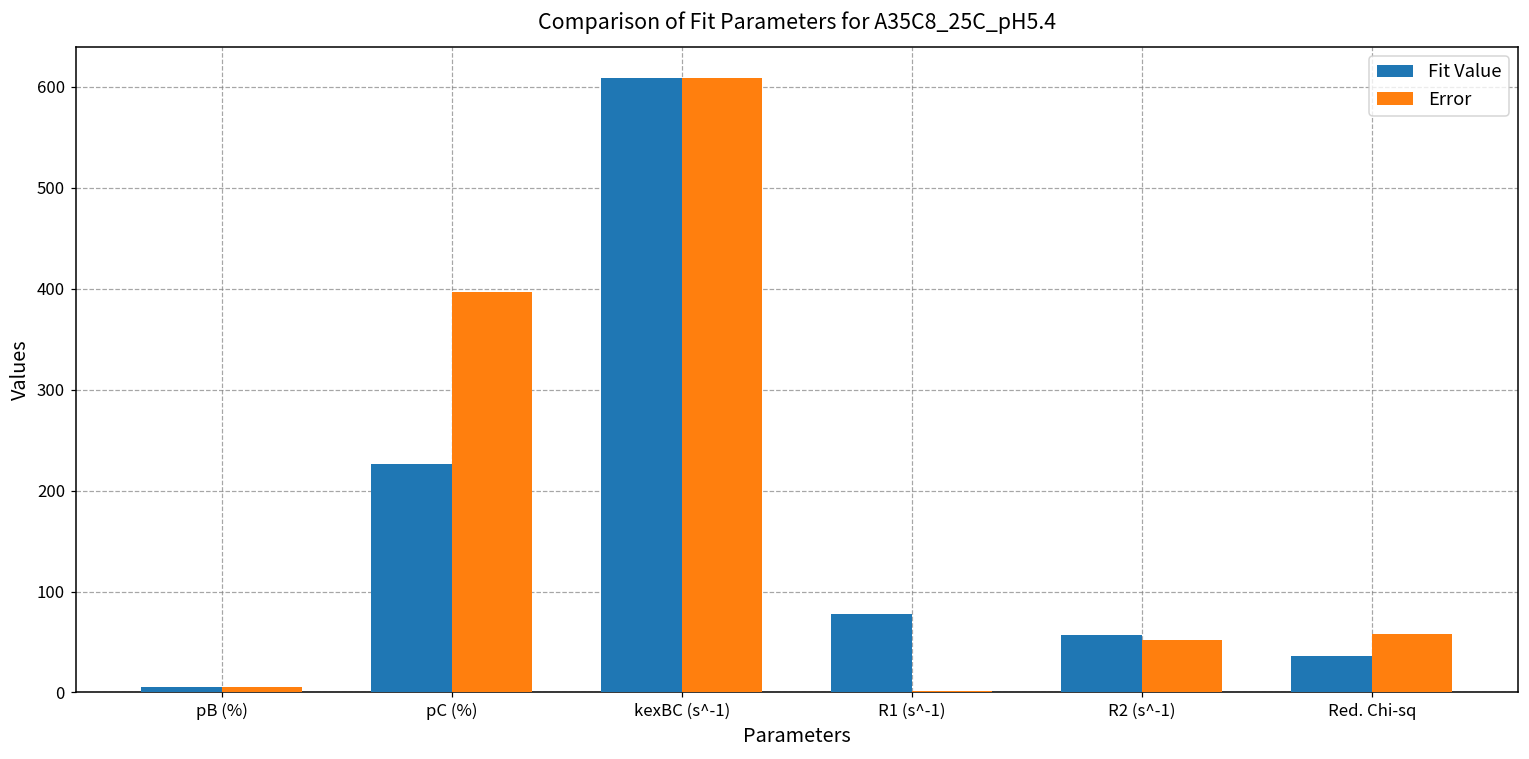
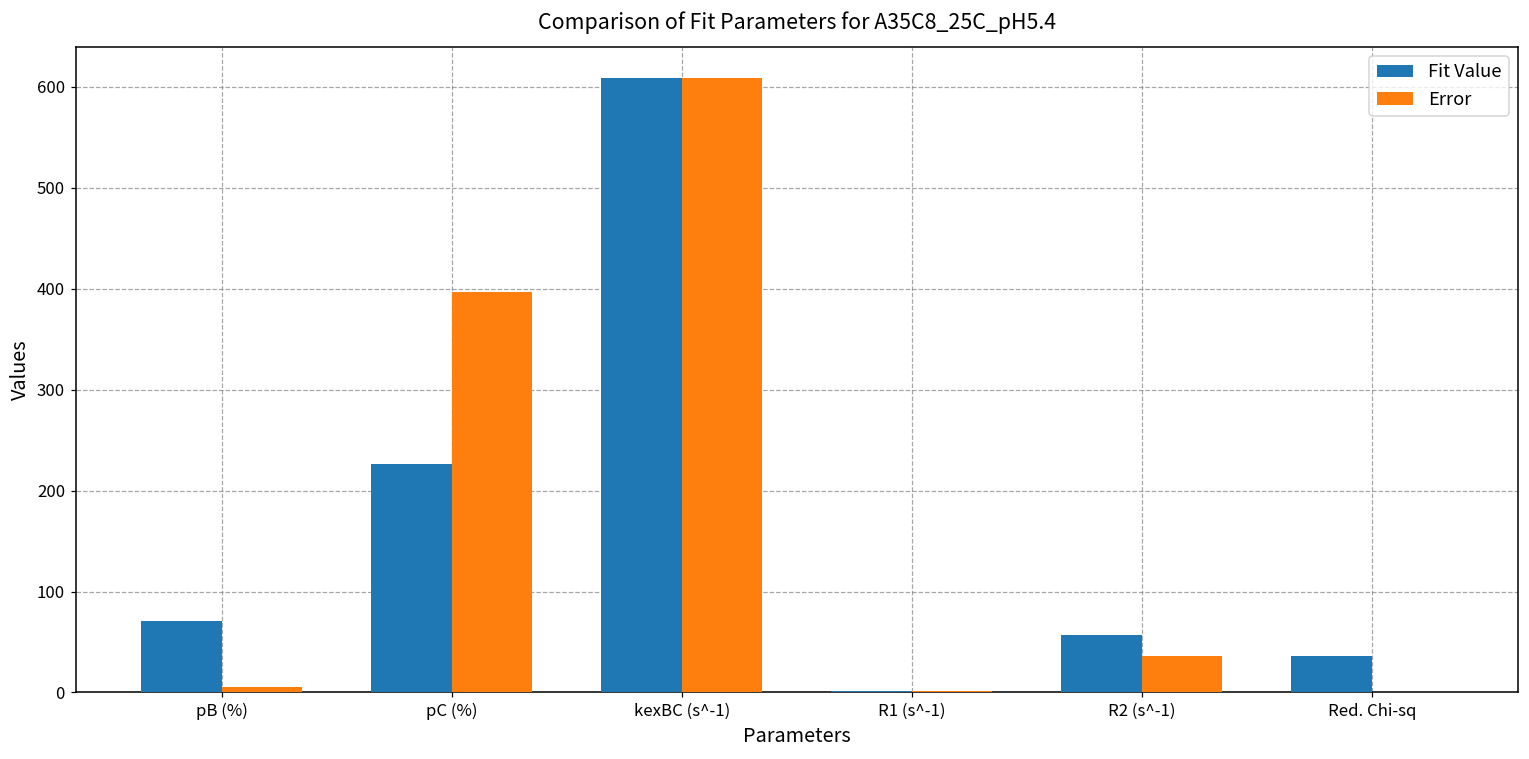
  {
    "Fit Value": {
-     "pB (%)": 10,
+     "pB (%)": 70,
      "pC (%)": 230,
      "kexBC (s^-1)": 610,
-     "R1 (s^-1)": 80,
+     "R1 (s^-1)": 0,
      "R2 (s^-1)": 60,
      "Red. Chi-sq": 40
    },
    "Error": {
      "pB (%)": 10,
      "pC (%)": 400,
      "kexBC (s^-1)": 610,
-     "R2 (s^-1)": 50,
-     "Red. Chi-sq": 60
+     "R2 (s^-1)": 40,
+     "Red. Chi-sq": 0
    }
  }
